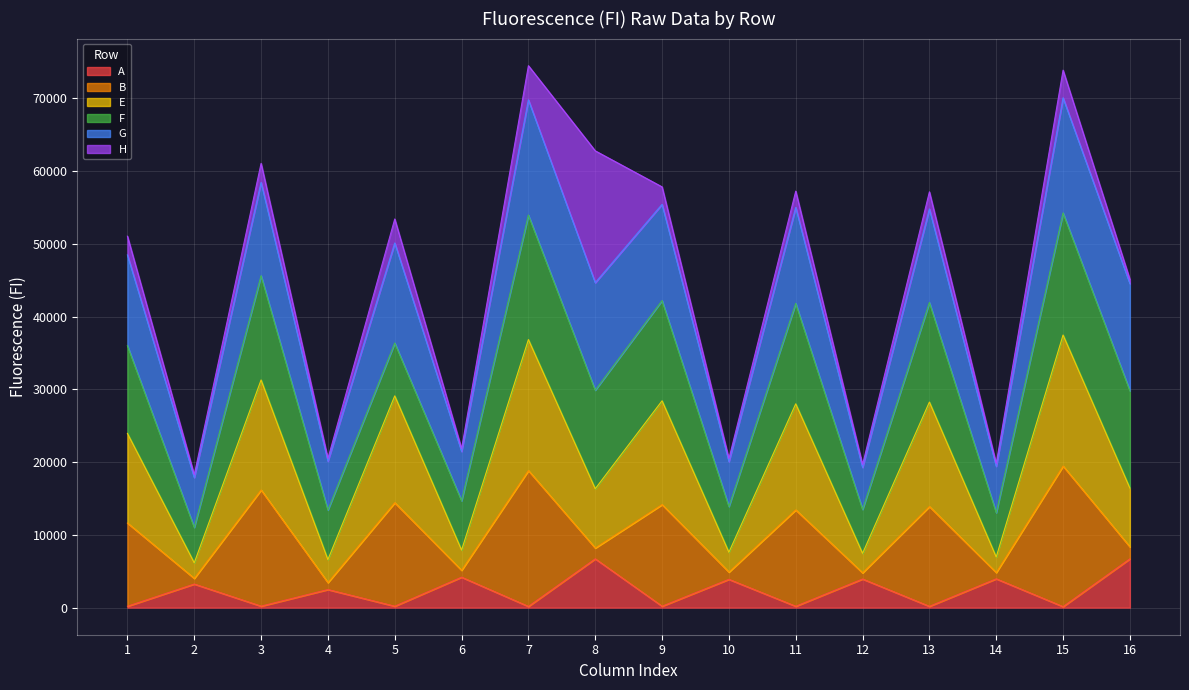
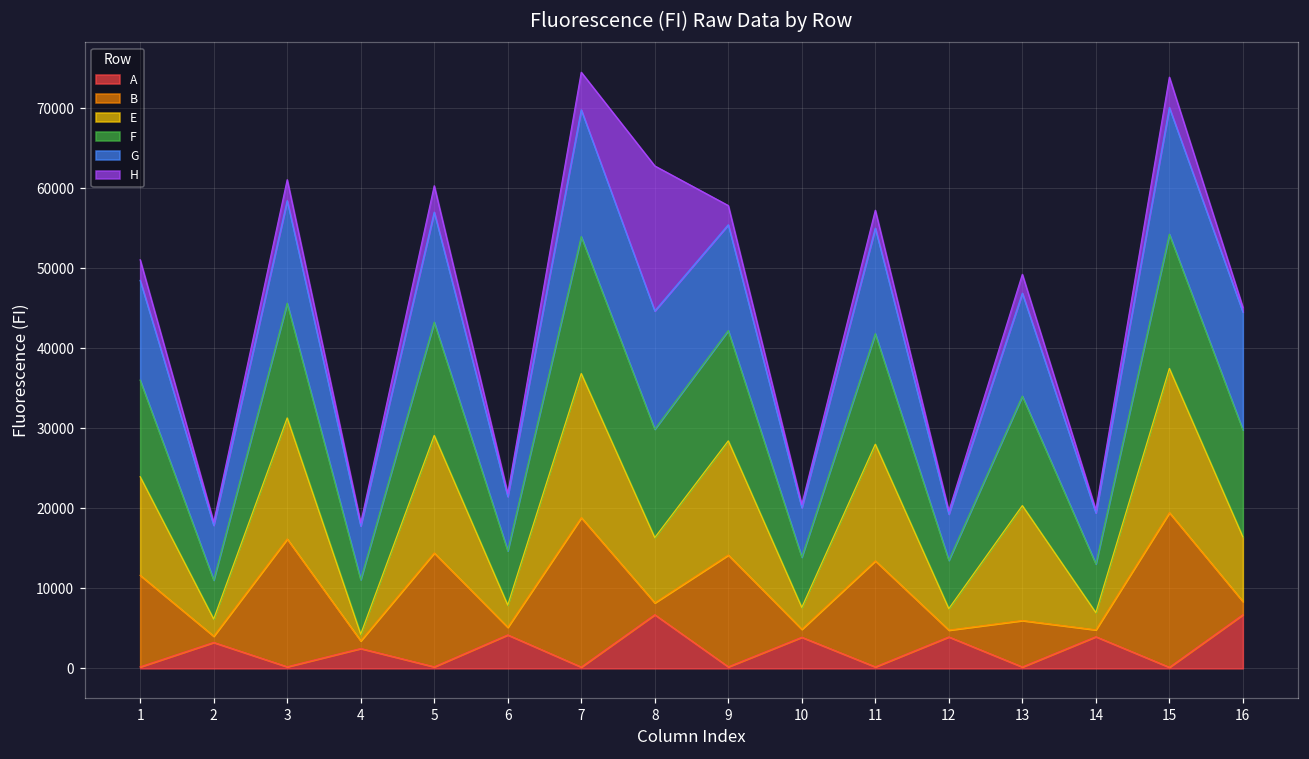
  {
    "A": {
      "1": 0,
      "2": 3000,
      "3": 0,
      "4": 2000,
      "5": 0,
      "6": 4000,
      "7": 0,
      "8": 7000,
      "9": 0,
      "10": 4000,
      "11": 0,
      "12": 4000,
      "13": 0,
      "14": 4000,
      "15": 0,
      "16": 7000
    },
    "B": {
      "1": 11000,
      "2": 1000,
      "3": 16000,
      "4": 1000,
      "5": 14000,
      "6": 1000,
      "7": 19000,
      "8": 1000,
      "9": 14000,
      "10": 1000,
      "11": 13000,
      "12": 1000,
-     "13": 14000,
+     "13": 6000,
      "14": 1000,
      "15": 19000,
      "16": 2000
    },
    "E": {
      "1": 12000,
      "2": 2000,
      "3": 15000,
-     "4": 3000,
+     "4": 1000,
      "5": 15000,
      "6": 3000,
      "7": 18000,
      "8": 8000,
      "9": 14000,
      "10": 3000,
      "11": 15000,
      "12": 3000,
      "13": 14000,
      "14": 2000,
      "15": 18000,
      "16": 8000
    },
    "F": {
      "1": 12000,
      "2": 5000,
      "3": 14000,
      "4": 7000,
-     "5": 7000,
+     "5": 14000,
      "6": 7000,
      "7": 17000,
      "8": 14000,
      "9": 14000,
      "10": 6000,
      "11": 14000,
      "12": 6000,
      "13": 14000,
      "14": 6000,
      "15": 17000,
      "16": 13000
    },
    "G": {
      "1": 12000,
      "2": 7000,
      "3": 13000,
      "4": 7000,
      "5": 14000,
      "6": 7000,
      "7": 16000,
      "8": 15000,
      "9": 13000,
      "10": 6000,
      "11": 13000,
      "12": 6000,
      "13": 13000,
      "14": 6000,
      "15": 16000,
      "16": 15000
    },
    "H": {
      "1": 3000,
      "2": 0,
      "3": 3000,
      "4": 0,
      "5": 3000,
      "6": 0,
      "7": 5000,
      "8": 18000,
      "9": 2000,
      "10": 0,
      "11": 2000,
      "12": 0,
      "13": 2000,
      "14": 0,
      "15": 4000,
      "16": 1000
    }
  }
